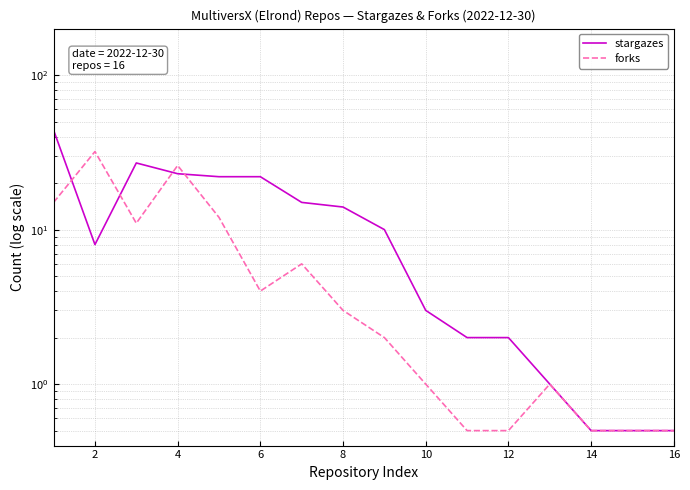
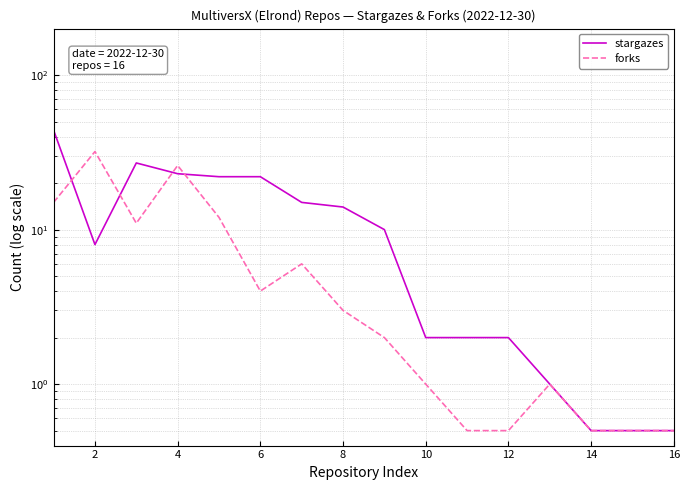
  {
    "stargazes": {
      "2": 8,
      "4": 23,
      "6": 22,
      "8": 14,
-     "10": 3,
+     "10": 2,
      "12": 2
    },
    "forks": {
      "2": 32,
      "4": 26,
      "6": 4,
      "8": 3,
      "10": 1,
      "12": 0.50
    }
  }
